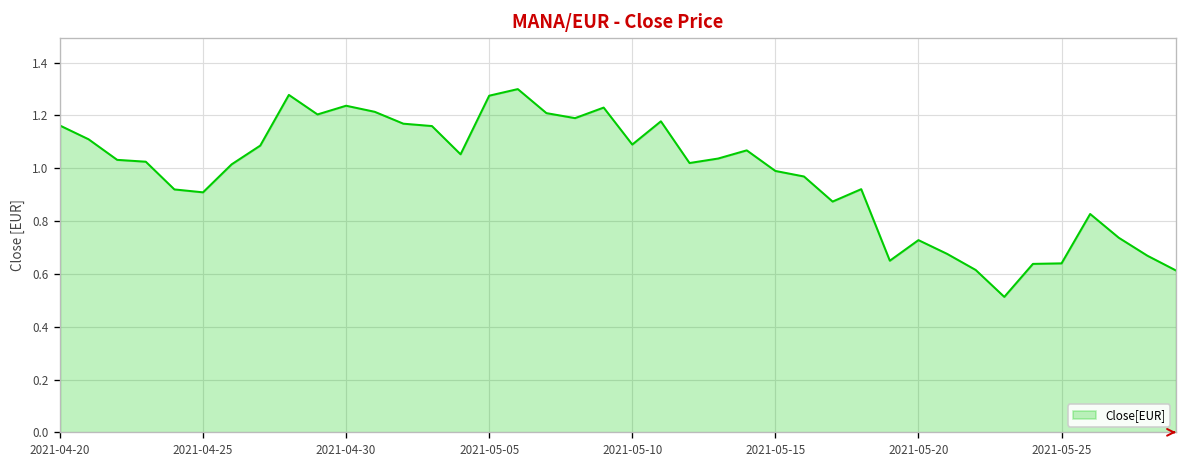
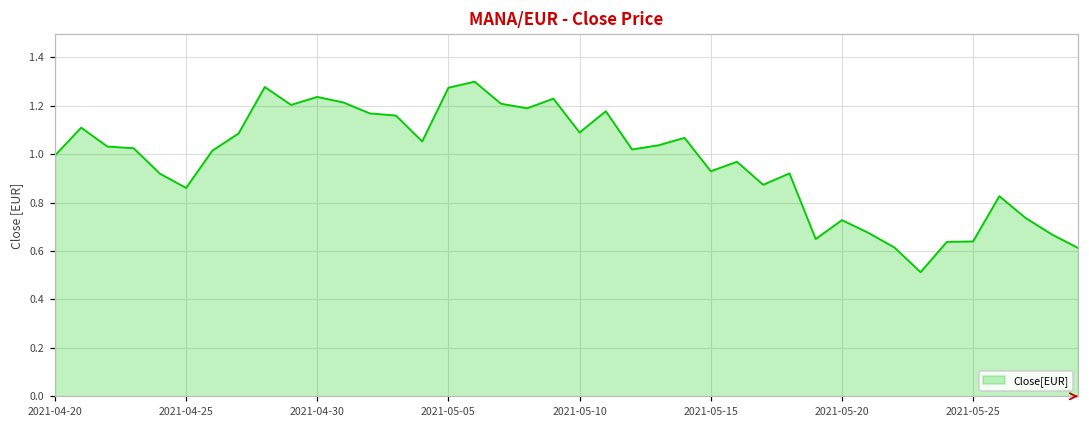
  {
-   "2021-04-20": 1.16,
-   "2021-04-25": 0.91,
+   "2021-04-20": 1.00,
+   "2021-04-25": 0.86,
    "2021-04-30": 1.24,
    "2021-05-05": 1.28,
    "2021-05-10": 1.09,
-   "2021-05-15": 0.99,
+   "2021-05-15": 0.93,
    "2021-05-20": 0.73,
    "2021-05-25": 0.64
  }
